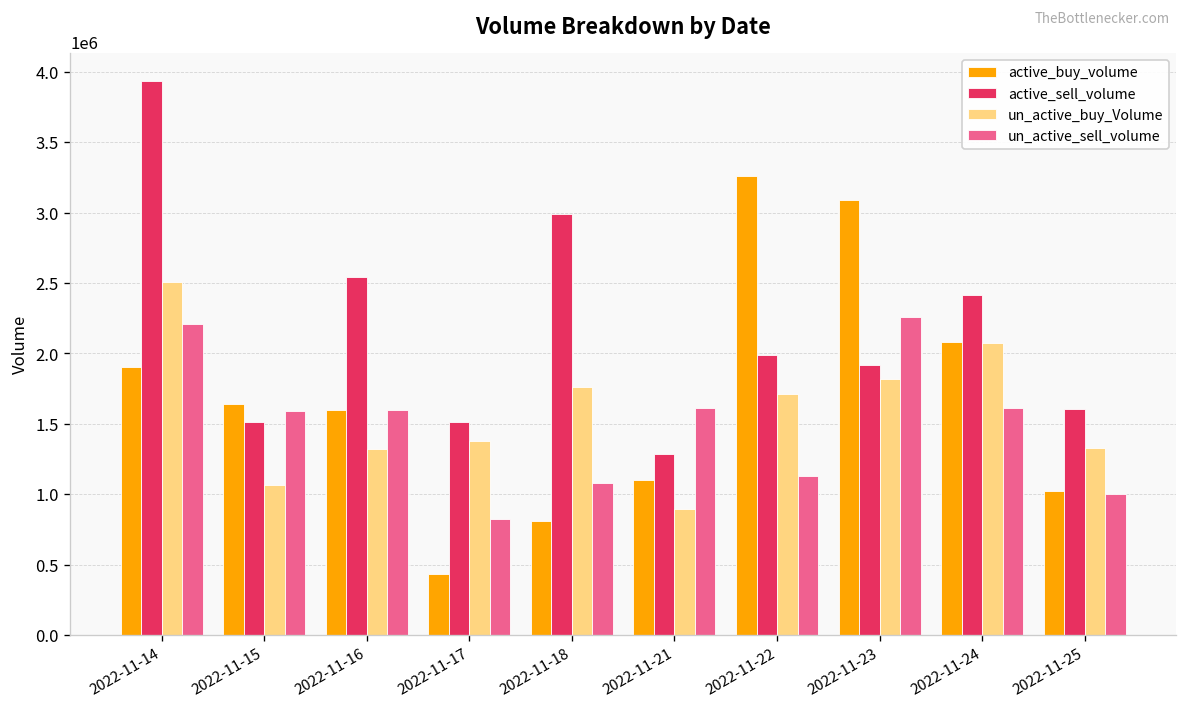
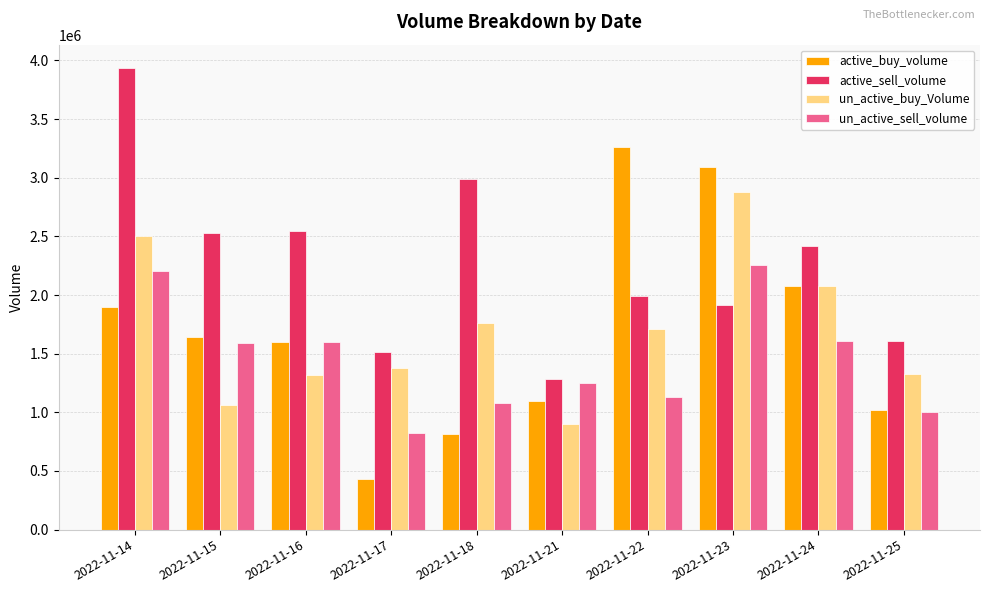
  {
    "active_buy_volume": {
      "2022-11-14": 1900000,
      "2022-11-15": 1640000,
      "2022-11-16": 1600000,
      "2022-11-17": 430000,
      "2022-11-18": 810000,
      "2022-11-21": 1100000,
      "2022-11-22": 3260000,
      "2022-11-23": 3090000,
      "2022-11-24": 2080000,
      "2022-11-25": 1020000
    },
    "active_sell_volume": {
      "2022-11-14": 3940000,
-     "2022-11-15": 1510000,
+     "2022-11-15": 2530000,
      "2022-11-16": 2550000,
      "2022-11-17": 1520000,
      "2022-11-18": 2990000,
      "2022-11-21": 1290000,
      "2022-11-22": 1990000,
      "2022-11-23": 1910000,
      "2022-11-24": 2420000,
      "2022-11-25": 1600000
    },
    "un_active_buy_Volume": {
      "2022-11-14": 2510000,
      "2022-11-15": 1070000,
      "2022-11-16": 1320000,
      "2022-11-17": 1380000,
      "2022-11-18": 1760000,
      "2022-11-21": 900000,
      "2022-11-22": 1710000,
-     "2022-11-23": 1820000,
+     "2022-11-23": 2880000,
      "2022-11-24": 2080000,
      "2022-11-25": 1330000
    },
    "un_active_sell_volume": {
      "2022-11-14": 2210000,
      "2022-11-15": 1590000,
      "2022-11-16": 1600000,
      "2022-11-17": 820000,
      "2022-11-18": 1080000,
-     "2022-11-21": 1610000,
+     "2022-11-21": 1250000,
      "2022-11-22": 1130000,
      "2022-11-23": 2260000,
      "2022-11-24": 1610000,
      "2022-11-25": 1000000
    }
  }
